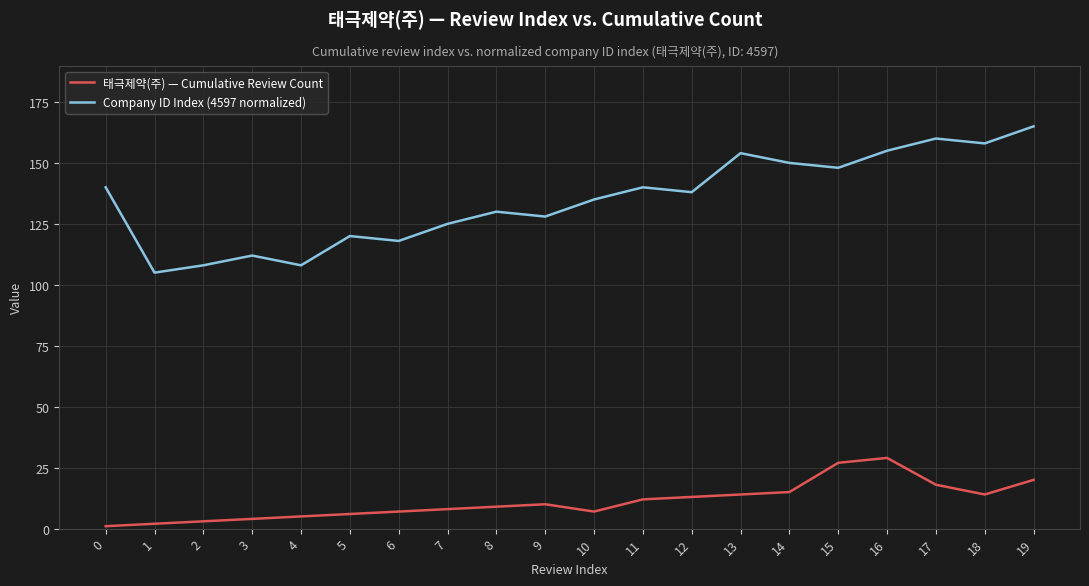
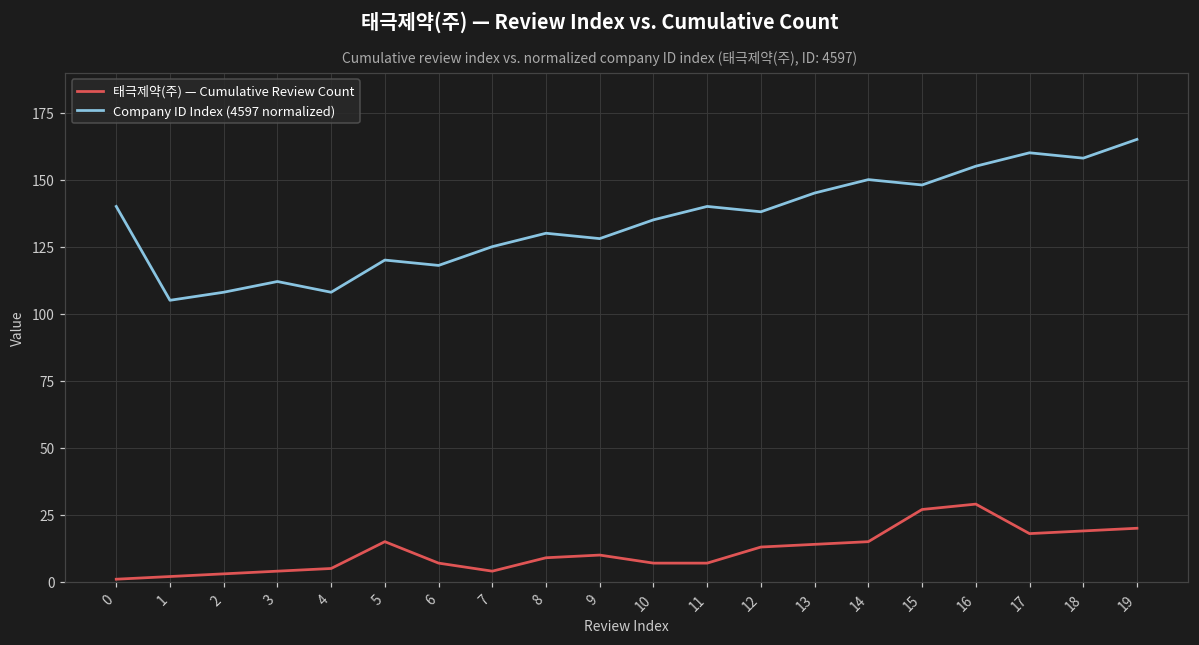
  {
    "태극제약(주) — Cumulative Review Count": {
      "0": 1,
      "1": 2,
      "2": 3,
      "3": 4,
      "4": 5,
-     "5": 6,
+     "5": 15,
      "6": 7,
-     "7": 8,
+     "7": 4,
      "8": 9,
      "9": 10,
      "10": 7,
-     "11": 12,
+     "11": 7,
      "12": 13,
      "13": 14,
      "14": 15,
      "15": 27,
      "16": 29,
      "17": 18,
-     "18": 14,
+     "18": 19,
      "19": 20
    },
    "Company ID Index (4597 normalized)": {
      "0": 140,
      "1": 105,
      "2": 108,
      "3": 112,
      "4": 108,
      "5": 120,
      "6": 118,
      "7": 125,
      "8": 130,
      "9": 128,
      "10": 135,
      "11": 140,
      "12": 138,
-     "13": 154,
+     "13": 145,
      "14": 150,
      "15": 148,
      "16": 155,
      "17": 160,
      "18": 158,
      "19": 165
    }
  }
